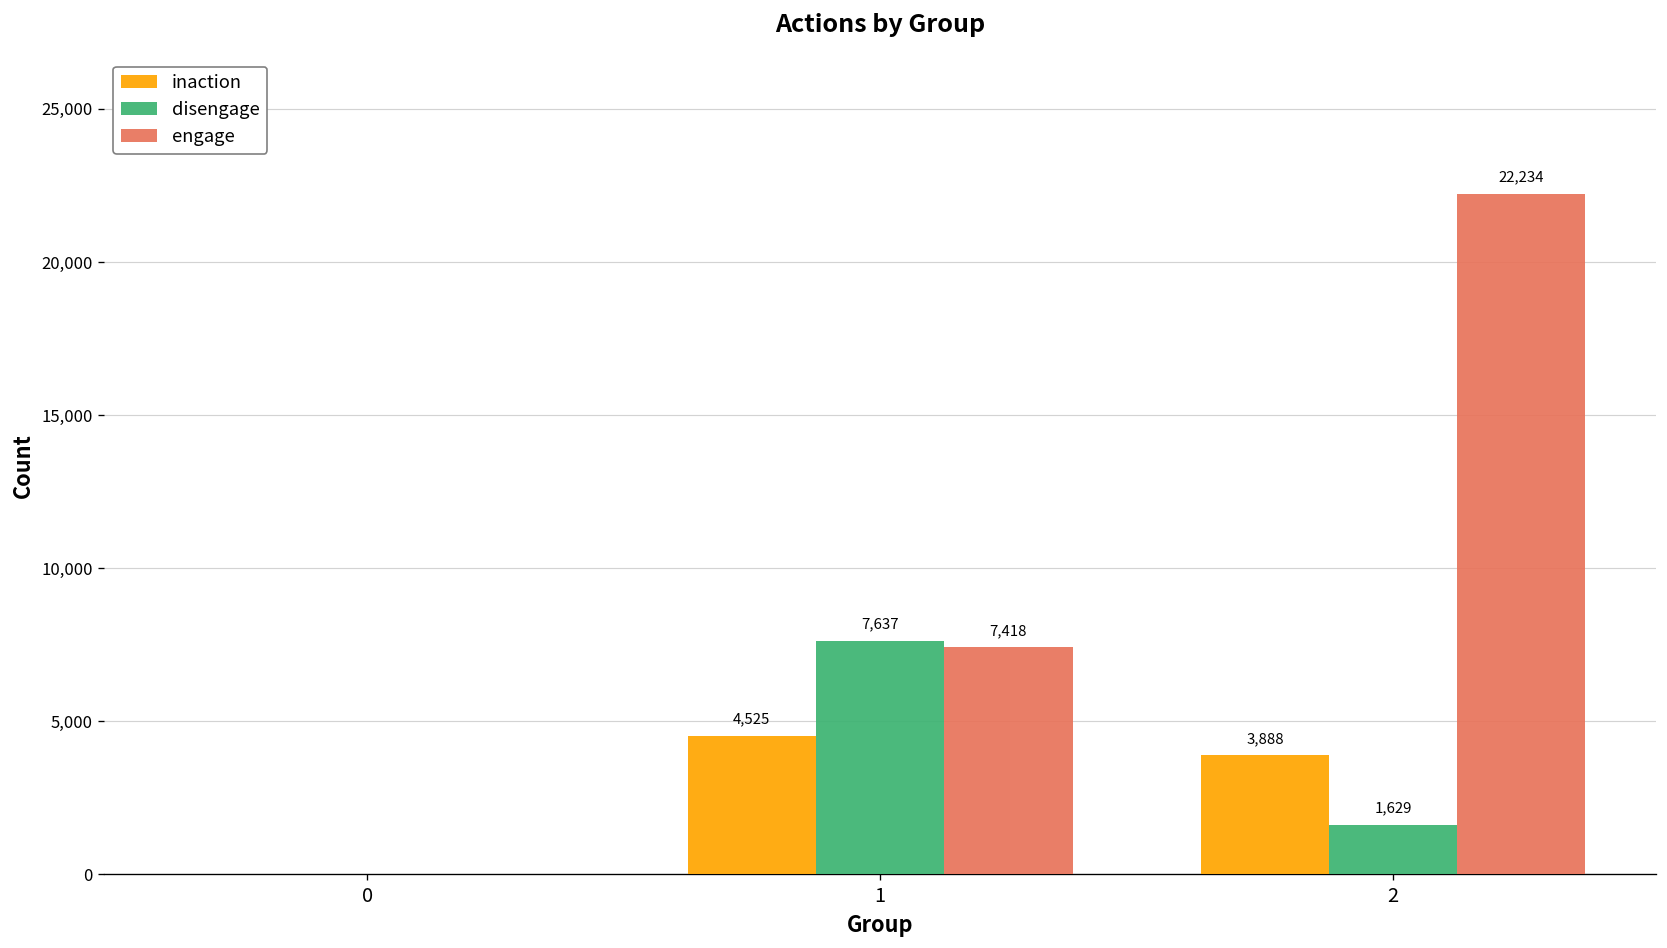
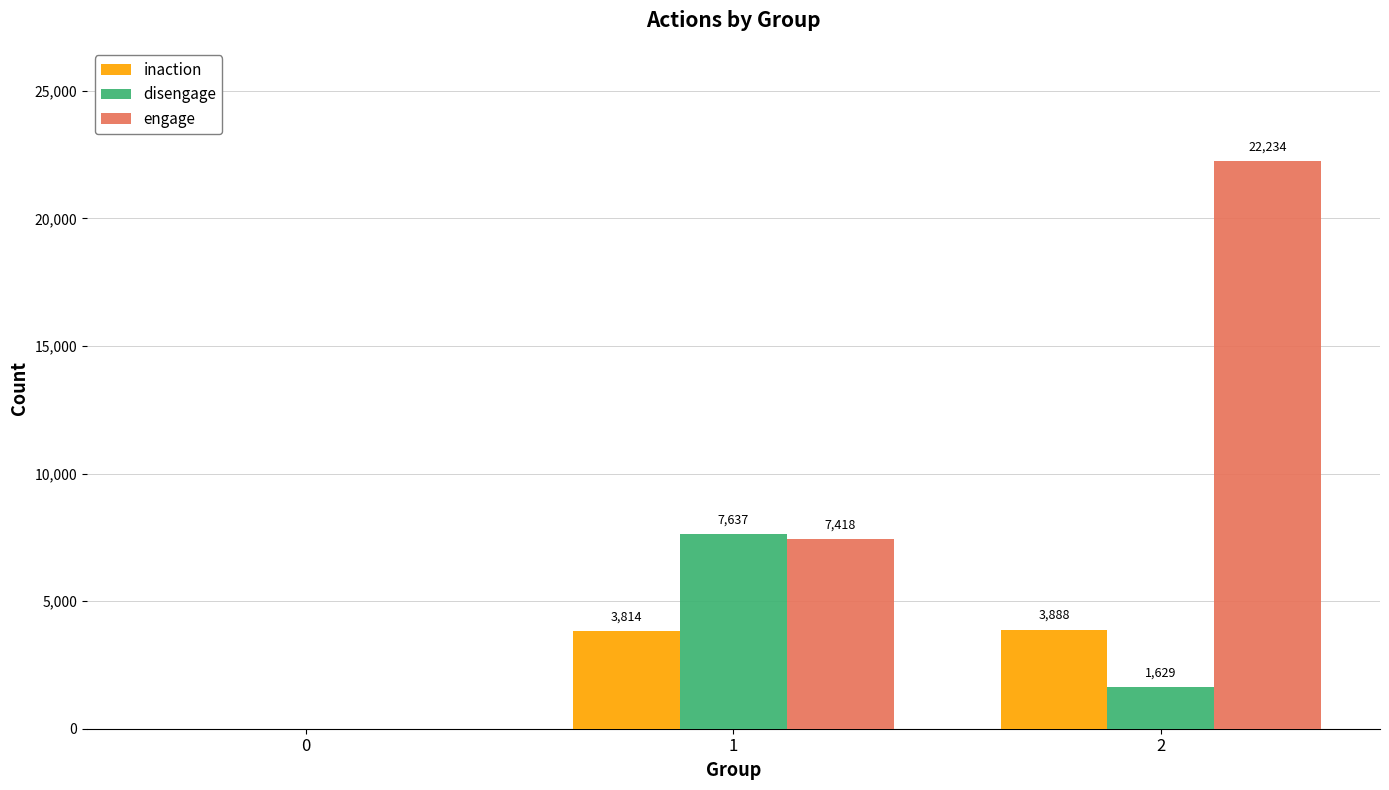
  {
    "inaction": {
-     "1": "4,525",
+     "1": "3,814",
      "2": "3,888"
    },
    "disengage": {
      "0": "0"
    },
    "engage": {
      "2": "22,234"
    }
  }
